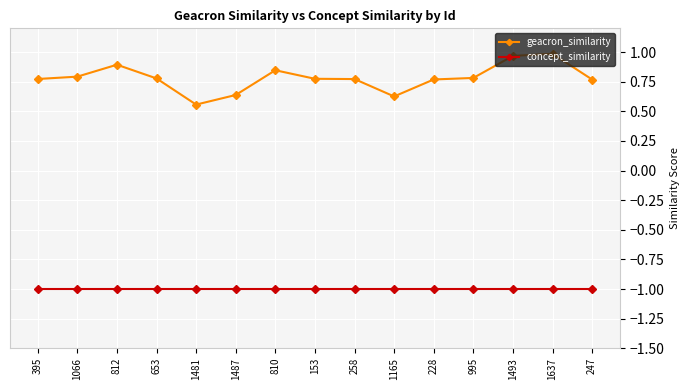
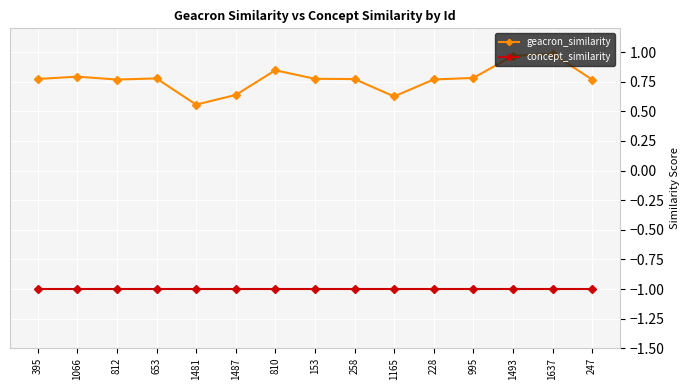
  {
    "geacron_similarity": {
      "395": 0.77,
      "1066": 0.79,
-     "812": 0.89,
+     "812": 0.77,
      "653": 0.78,
      "1481": 0.56,
      "1487": 0.64,
      "810": 0.85,
      "153": 0.77,
      "258": 0.77,
      "1165": 0.63,
      "228": 0.77,
      "995": 0.78,
      "247": 0.77
    },
    "concept_similarity": {
      "395": -1.00,
      "1066": -1.00,
      "812": -1.00,
      "653": -1.00,
      "1481": -1.00,
      "1487": -1.00,
      "810": -1.00,
      "153": -1.00,
      "258": -1.00,
      "1165": -1.00,
      "228": -1.00,
      "995": -1.00,
      "1493": -1.00,
      "1637": -1.00,
      "247": -1.00
    }
  }
